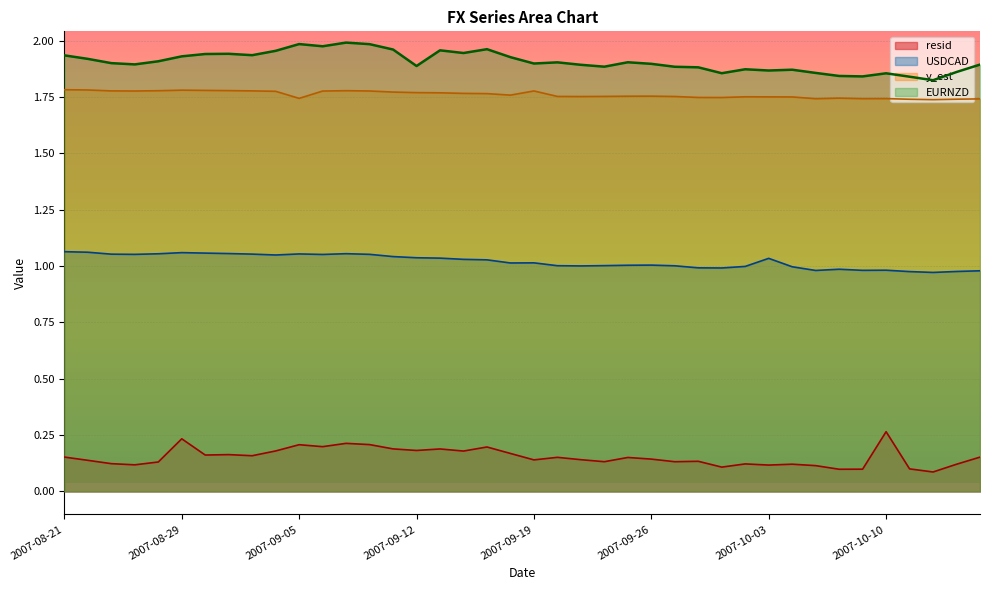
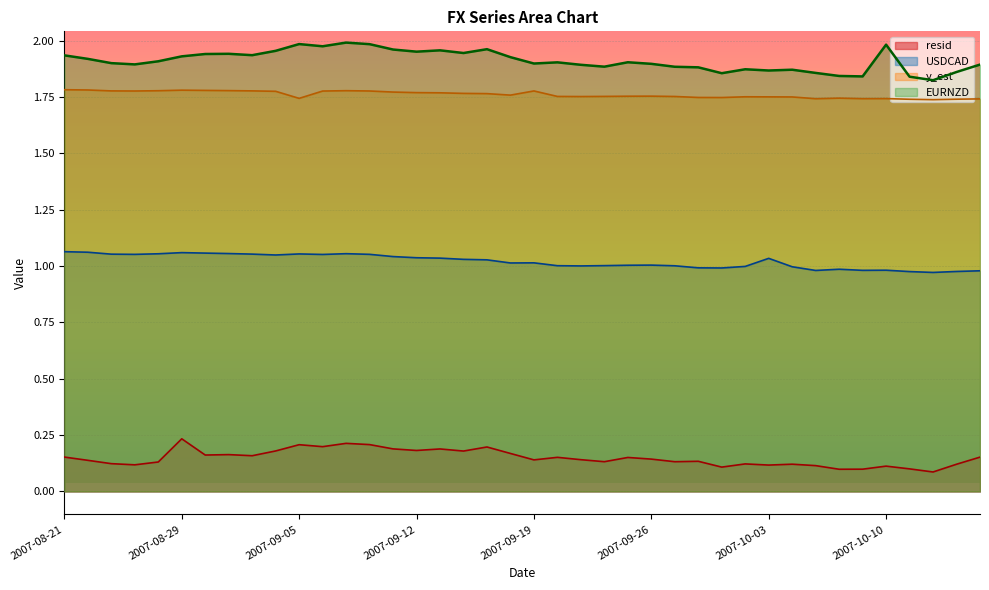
  {
    "resid": {
      "2007-08-21": 0.15,
      "2007-08-29": 0.23,
      "2007-09-05": 0.21,
      "2007-09-12": 0.18,
      "2007-09-19": 0.14,
      "2007-09-26": 0.14,
      "2007-10-03": 0.12,
-     "2007-10-10": 0.27
+     "2007-10-10": 0.11
    },
    "USDCAD": {
      "2007-08-21": 1.06,
      "2007-08-29": 1.06,
      "2007-09-05": 1.05,
      "2007-09-12": 1.04,
      "2007-09-19": 1.01,
      "2007-09-26": 1.00,
      "2007-10-03": 1.03,
      "2007-10-10": 0.98
    },
    "y_est": {
      "2007-08-21": 1.78,
      "2007-08-29": 1.78,
      "2007-09-05": 1.74,
      "2007-09-12": 1.77,
      "2007-09-19": 1.78,
      "2007-09-26": 1.75,
      "2007-10-03": 1.75,
      "2007-10-10": 1.74
    },
    "EURNZD": {
      "2007-08-21": 1.93,
      "2007-08-29": 1.93,
      "2007-09-05": 1.99,
-     "2007-09-12": 1.89,
+     "2007-09-12": 1.95,
      "2007-09-19": 1.90,
      "2007-09-26": 1.90,
      "2007-10-03": 1.87,
-     "2007-10-10": 1.86
+     "2007-10-10": 1.98
    }
  }
